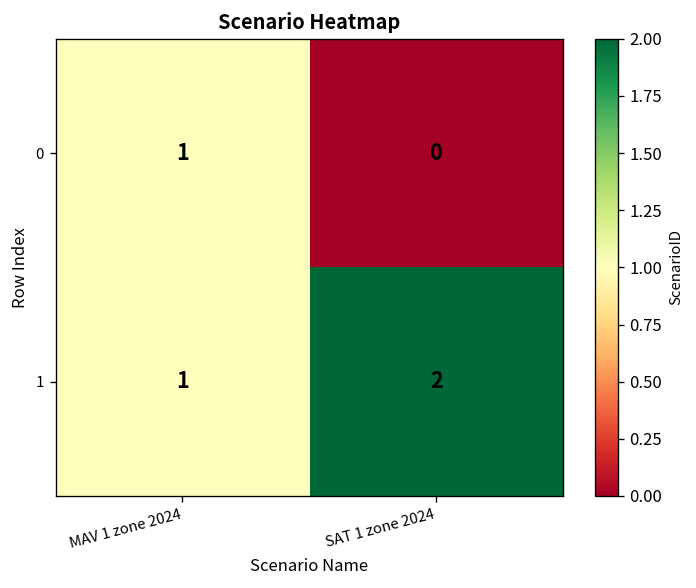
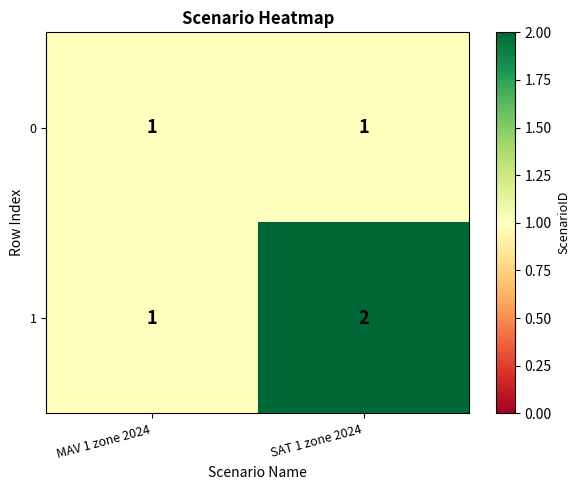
  {
    "0": {
      "MAV 1 zone 2024": 1,
-     "SAT 1 zone 2024": 0
+     "SAT 1 zone 2024": 1
    },
    "1": {
      "MAV 1 zone 2024": 1,
      "SAT 1 zone 2024": 2
    }
  }
